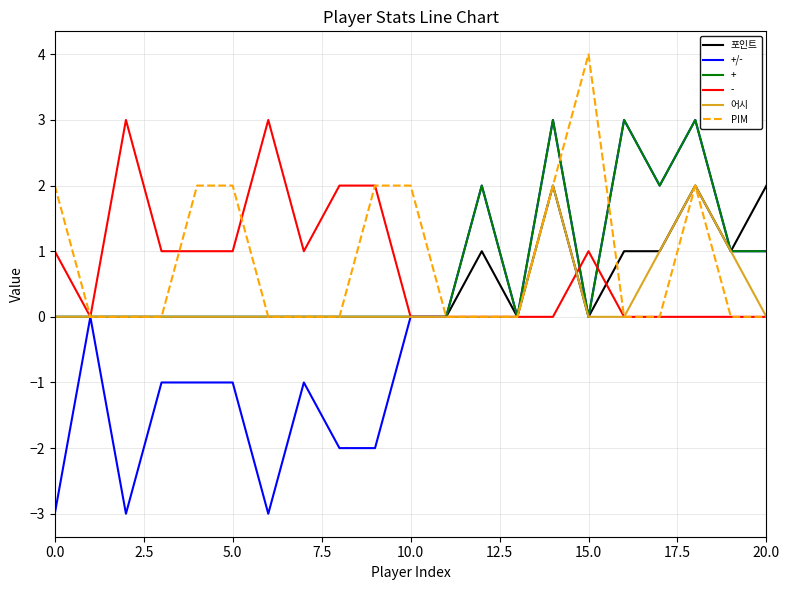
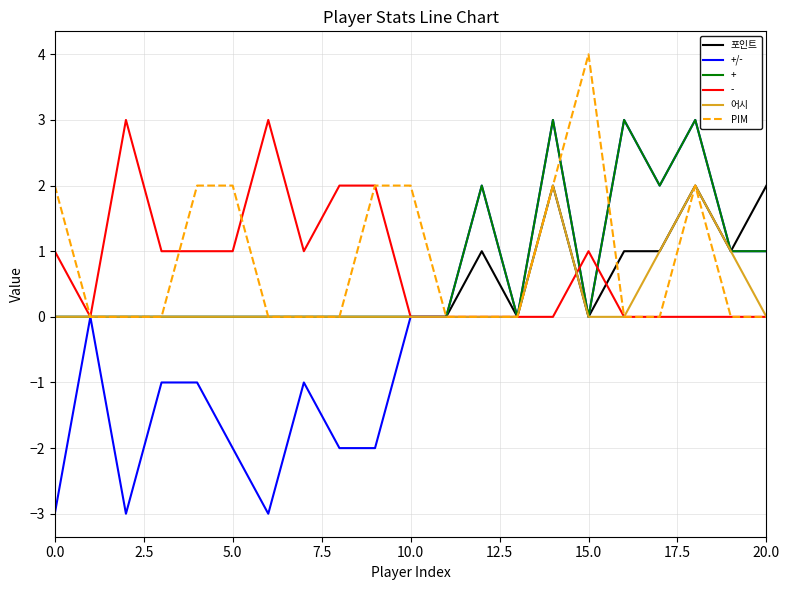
  {
    "포인트": {
      "20.0": 2
    },
    "+/-": {
      "0.0": -3,
-     "5.0": -1
+     "5.0": -2
    },
    "-": {
      "0.0": 1,
      "5.0": 1,
      "15.0": 1
    }
  }
